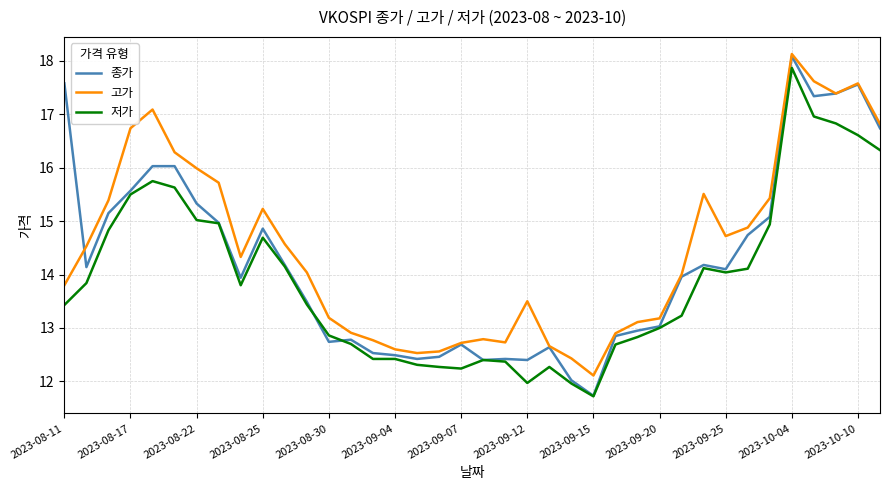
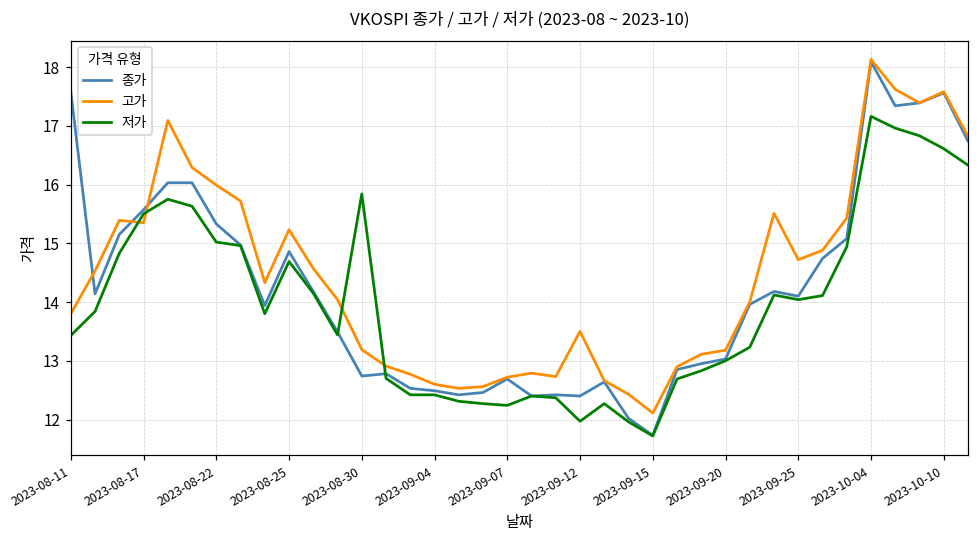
  {
    "종가": {
      "2023-08-11": 17.6,
      "2023-08-17": 15.6,
      "2023-08-22": 15.3,
      "2023-08-25": 14.9,
      "2023-08-30": 12.7,
      "2023-09-04": 12.5,
      "2023-09-12": 12.4,
      "2023-09-25": 14.1
    },
    "고가": {
      "2023-08-11": 13.8,
-     "2023-08-17": 16.7,
+     "2023-08-17": 15.4,
      "2023-08-22": 16.0,
      "2023-08-25": 15.2,
      "2023-08-30": 13.2,
      "2023-09-04": 12.6,
      "2023-09-12": 13.5,
      "2023-09-15": 12.1,
      "2023-09-20": 13.2,
      "2023-09-25": 14.7
    },
    "저가": {
      "2023-08-11": 13.4,
      "2023-08-17": 15.5,
      "2023-08-22": 15.0,
      "2023-08-25": 14.7,
-     "2023-08-30": 12.9,
+     "2023-08-30": 15.8,
      "2023-09-04": 12.4,
      "2023-09-07": 12.2,
      "2023-09-12": 12.0,
      "2023-09-25": 14.0,
-     "2023-10-04": 17.9,
+     "2023-10-04": 17.2,
      "2023-10-10": 16.6
    }
  }
